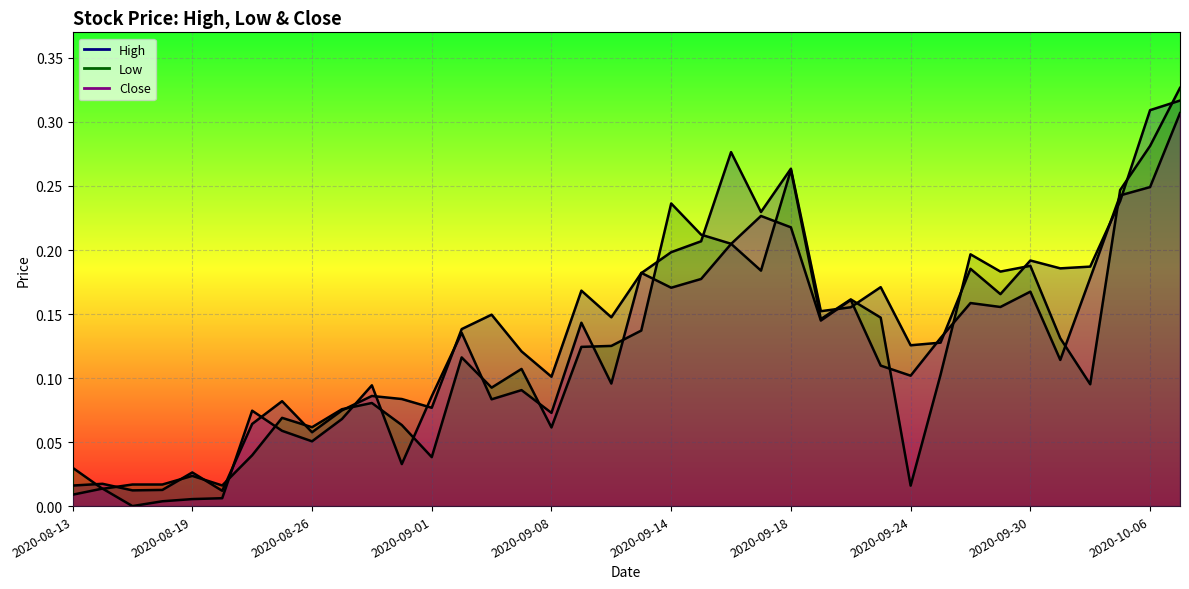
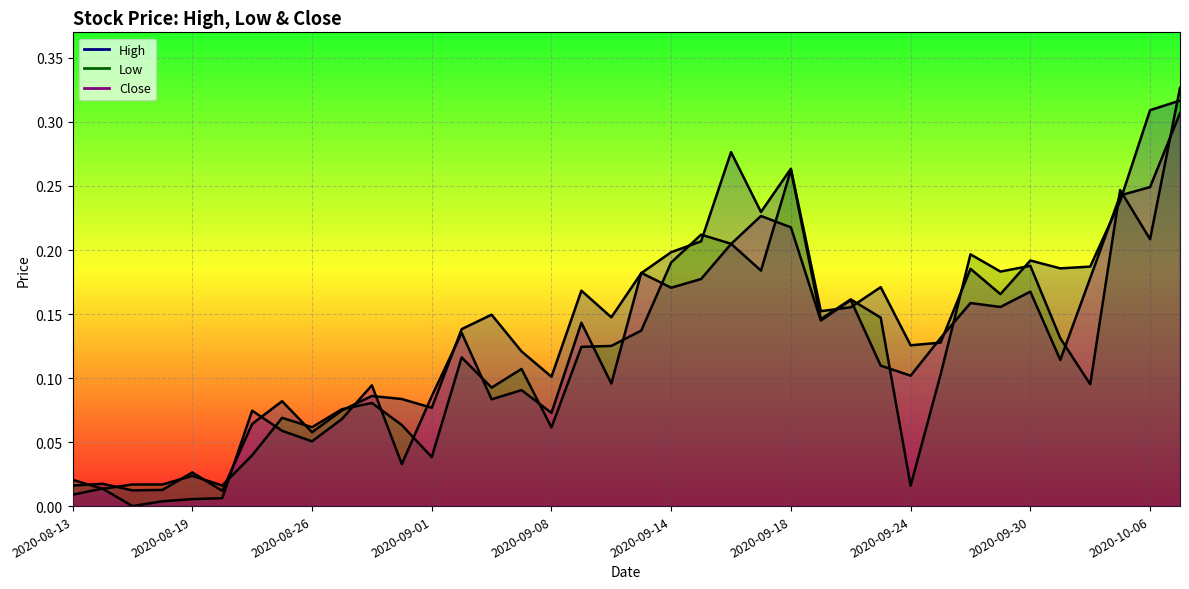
  {
    "Low": {
-     "2020-08-13": 0.030,
+     "2020-08-13": 0.021,
      "2020-08-19": 0.024,
      "2020-08-26": 0.062,
      "2020-09-01": 0.038,
      "2020-09-08": 0.061,
-     "2020-09-14": 0.236,
+     "2020-09-14": 0.190,
      "2020-09-24": 0.016,
      "2020-09-30": 0.188,
-     "2020-10-06": 0.281
+     "2020-10-06": 0.208
    }
  }
